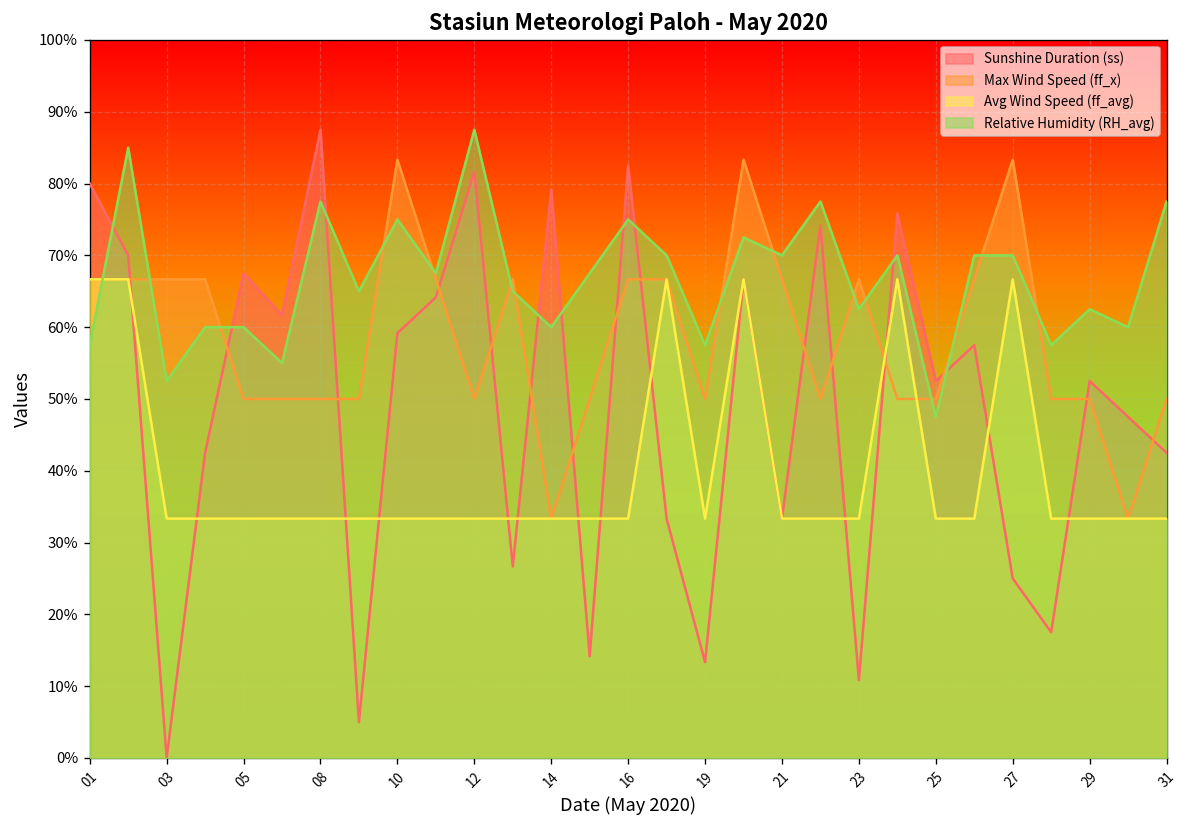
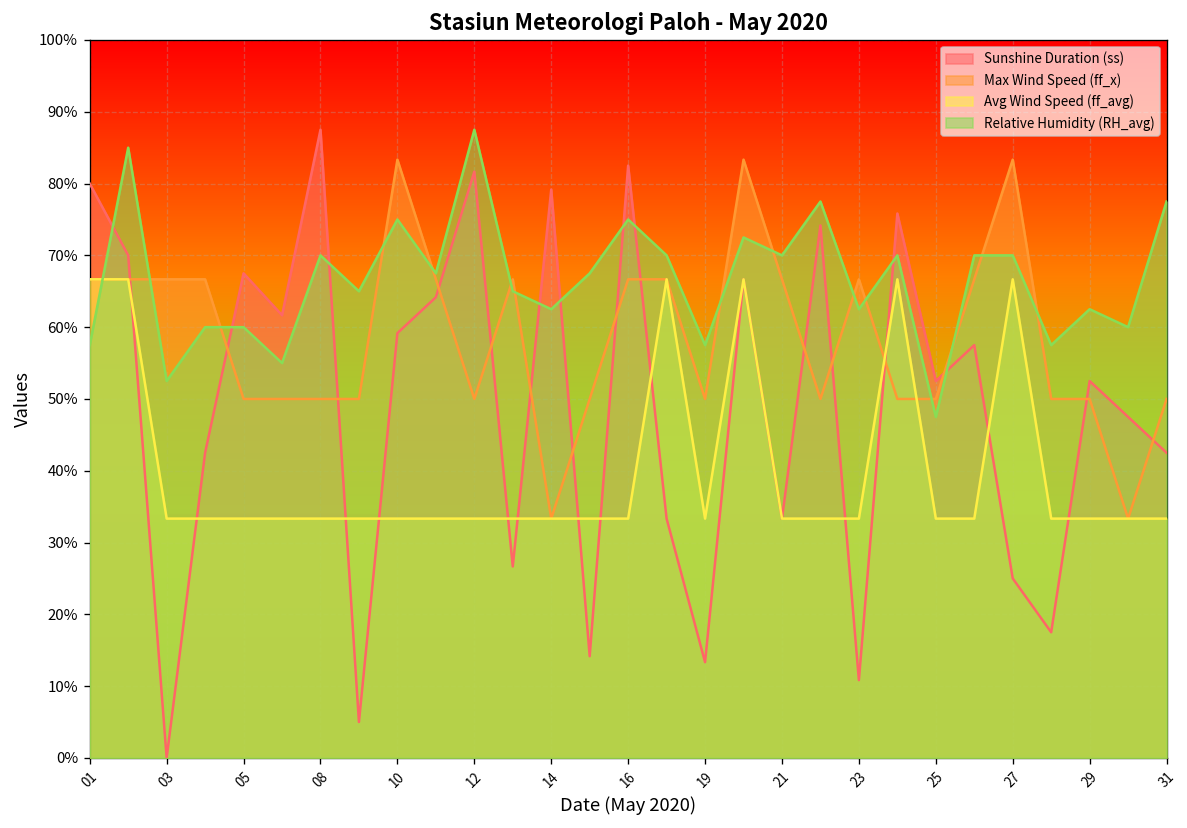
  {
    "Avg Wind Speed (ff_avg)": {
      "03": "33%",
      "05": "33%",
      "08": "33%",
      "10": "33%",
      "12": "33%",
      "16": "33%",
      "19": "33%",
      "23": "33%",
      "25": "33%",
      "27": "67%",
      "29": "33%",
      "31": "33%"
    },
    "Relative Humidity (RH_avg)": {
      "01": "57%",
      "03": "53%",
      "05": "60%",
-     "08": "78%",
+     "08": "70%",
      "10": "75%",
      "12": "88%",
-     "14": "60%",
+     "14": "63%",
      "16": "75%",
      "19": "57%",
      "21": "70%",
      "23": "63%",
      "25": "48%",
      "27": "70%",
      "29": "63%",
      "31": "78%"
    }
  }
